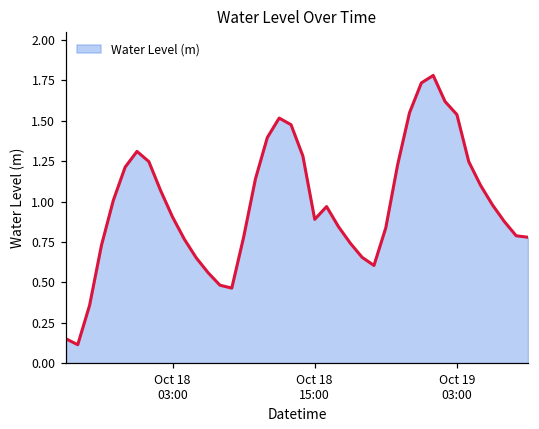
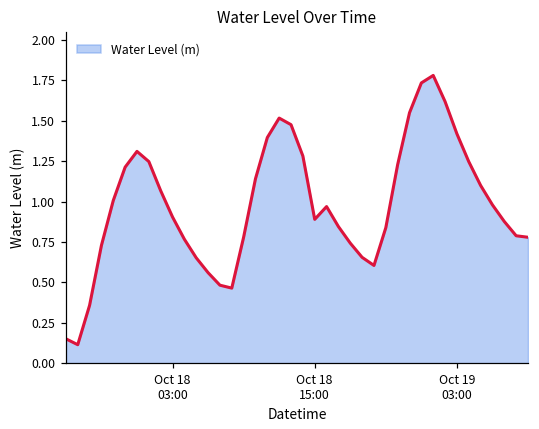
  {
    "Oct 18 03:00": 0.90,
    "Oct 18 15:00": 0.89,
-   "Oct 19 03:00": 1.54
+   "Oct 19 03:00": 1.42
  }
